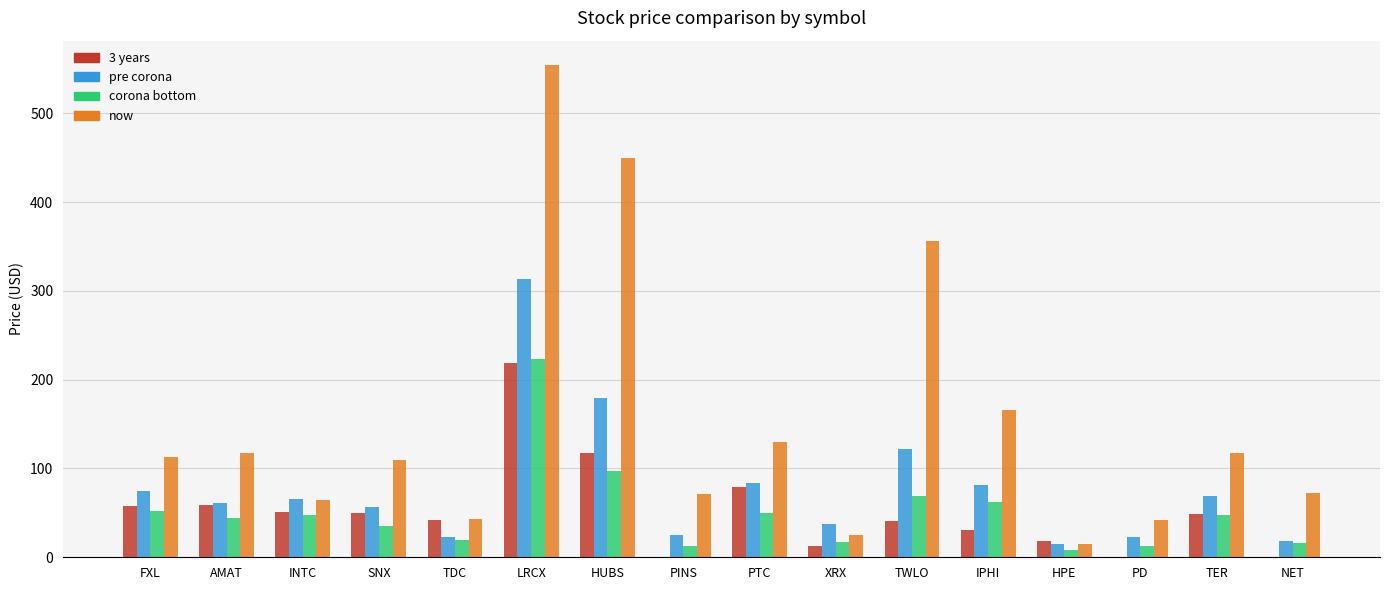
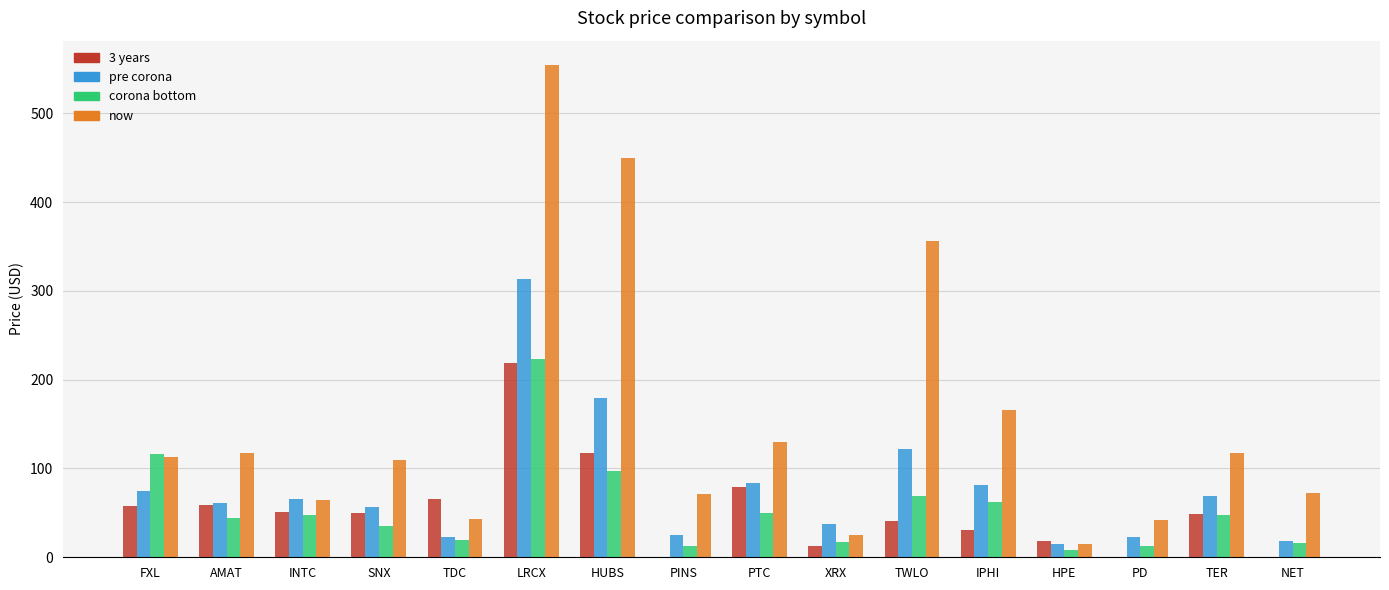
  {
    "3 years": {
      "FXL": 60,
      "AMAT": 60,
      "INTC": 50,
      "SNX": 50,
-     "TDC": 40,
+     "TDC": 70,
      "LRCX": 220,
      "HUBS": 120,
      "PINS": 0,
      "PTC": 80,
      "XRX": 10,
      "TWLO": 40,
      "IPHI": 30,
      "HPE": 20,
      "PD": 0,
      "TER": 50,
      "NET": 0
    },
    "pre corona": {
      "FXL": 70,
      "AMAT": 60,
      "INTC": 70,
      "SNX": 60,
      "TDC": 20,
      "LRCX": 310,
      "HUBS": 180,
      "PINS": 20,
      "PTC": 80,
      "XRX": 40,
      "TWLO": 120,
      "IPHI": 80,
      "HPE": 10,
      "PD": 20,
      "TER": 70,
      "NET": 20
    },
    "corona bottom": {
-     "FXL": 50,
+     "FXL": 120,
      "AMAT": 40,
      "INTC": 50,
      "SNX": 40,
      "TDC": 20,
      "LRCX": 220,
      "HUBS": 100,
      "PINS": 10,
      "PTC": 50,
      "XRX": 20,
      "TWLO": 70,
      "IPHI": 60,
      "HPE": 10,
      "PD": 10,
      "TER": 50,
      "NET": 20
    },
    "now": {
      "FXL": 110,
      "AMAT": 120,
      "INTC": 60,
      "SNX": 110,
      "TDC": 40,
      "LRCX": 550,
      "HUBS": 450,
      "PINS": 70,
      "PTC": 130,
      "XRX": 30,
      "TWLO": 360,
      "IPHI": 170,
      "HPE": 20,
      "PD": 40,
      "TER": 120,
      "NET": 70
    }
  }
